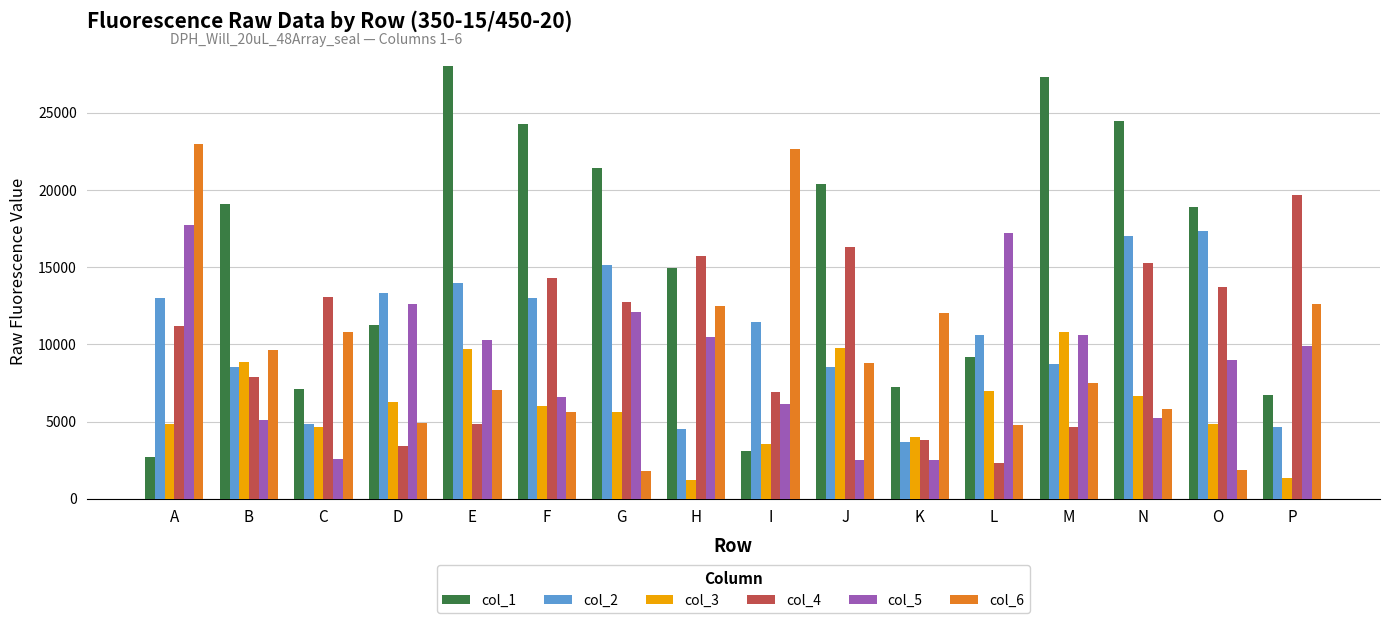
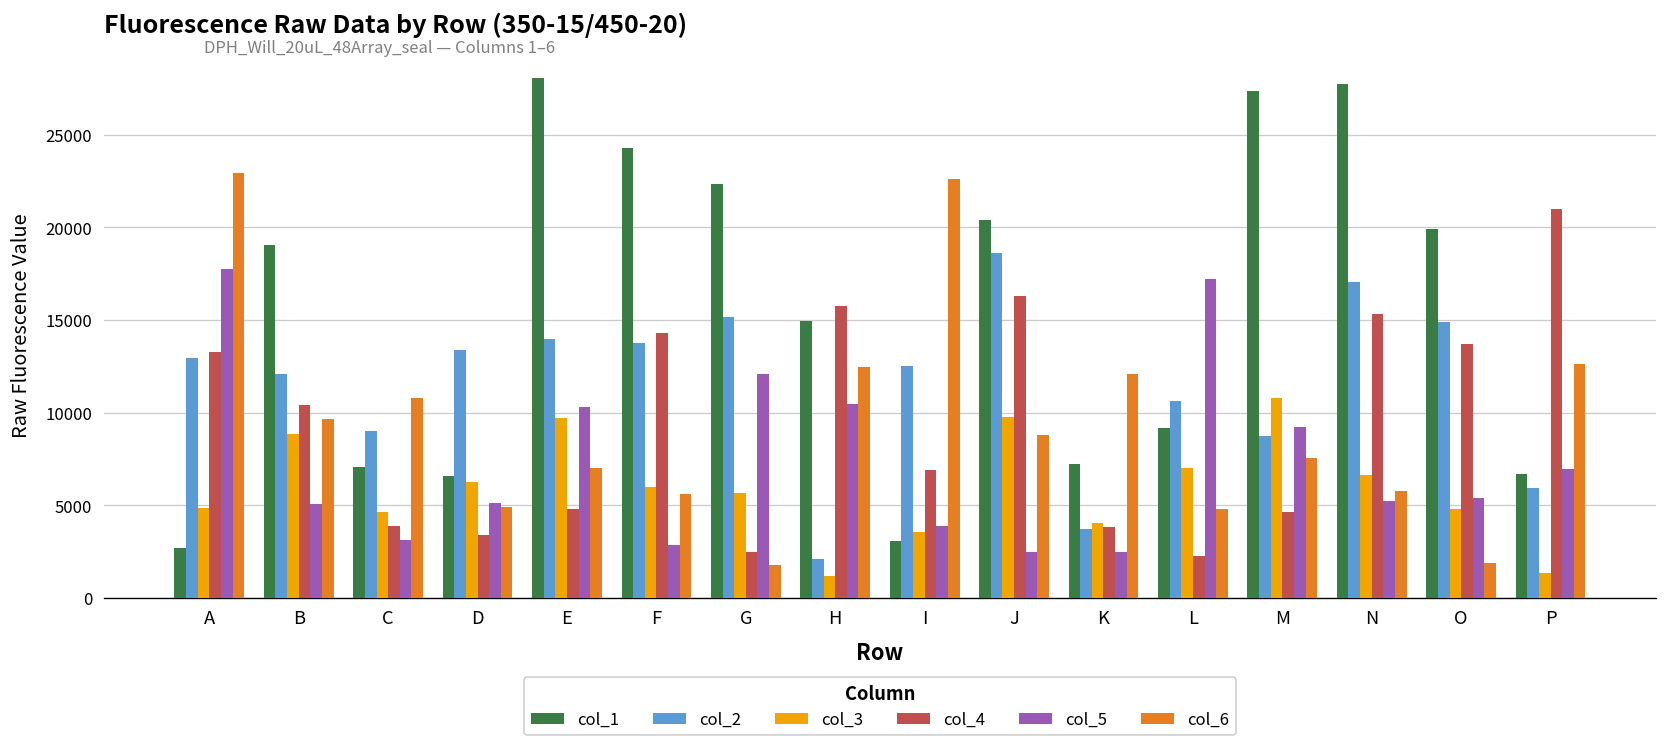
  {
    "col_1": {
      "A": 2700,
      "B": 19100,
      "C": 7100,
-     "D": 11300,
+     "D": 6600,
      "E": 28100,
      "F": 24300,
-     "G": 21400,
+     "G": 22400,
      "H": 15000,
      "I": 3100,
      "J": 20400,
      "K": 7300,
      "L": 9200,
      "M": 27300,
-     "N": 24500,
-     "O": 18900,
+     "N": 27800,
+     "O": 19900,
      "P": 6700
    },
    "col_2": {
      "A": 13000,
-     "B": 8500,
-     "C": 4900,
+     "B": 12100,
+     "C": 9000,
      "D": 13400,
      "E": 14000,
-     "F": 13000,
+     "F": 13700,
      "G": 15200,
-     "H": 4500,
-     "I": 11500,
-     "J": 8600,
+     "H": 2100,
+     "I": 12500,
+     "J": 18600,
      "K": 3700,
      "L": 10600,
      "M": 8700,
      "N": 17000,
-     "O": 17400,
-     "P": 4600
+     "O": 14900,
+     "P": 5900
    },
    "col_4": {
-     "A": 11200,
-     "B": 7900,
-     "C": 13100,
+     "A": 13300,
+     "B": 10400,
+     "C": 3900,
      "D": 3400,
      "E": 4800,
      "F": 14300,
-     "G": 12700,
+     "G": 2500,
      "H": 15800,
      "I": 6900,
      "J": 16300,
      "K": 3800,
      "L": 2300,
      "M": 4600,
      "N": 15300,
      "O": 13700,
-     "P": 19700
+     "P": 21000
    },
    "col_5": {
      "A": 17700,
      "B": 5100,
-     "C": 2600,
-     "D": 12600,
+     "C": 3200,
+     "D": 5100,
      "E": 10300,
-     "F": 6600,
+     "F": 2800,
      "G": 12100,
      "H": 10500,
-     "I": 6100,
+     "I": 3900,
      "J": 2500,
      "K": 2500,
      "L": 17200,
-     "M": 10600,
+     "M": 9200,
      "N": 5200,
-     "O": 9000,
-     "P": 9900
+     "O": 5400,
+     "P": 7000
    }
  }
